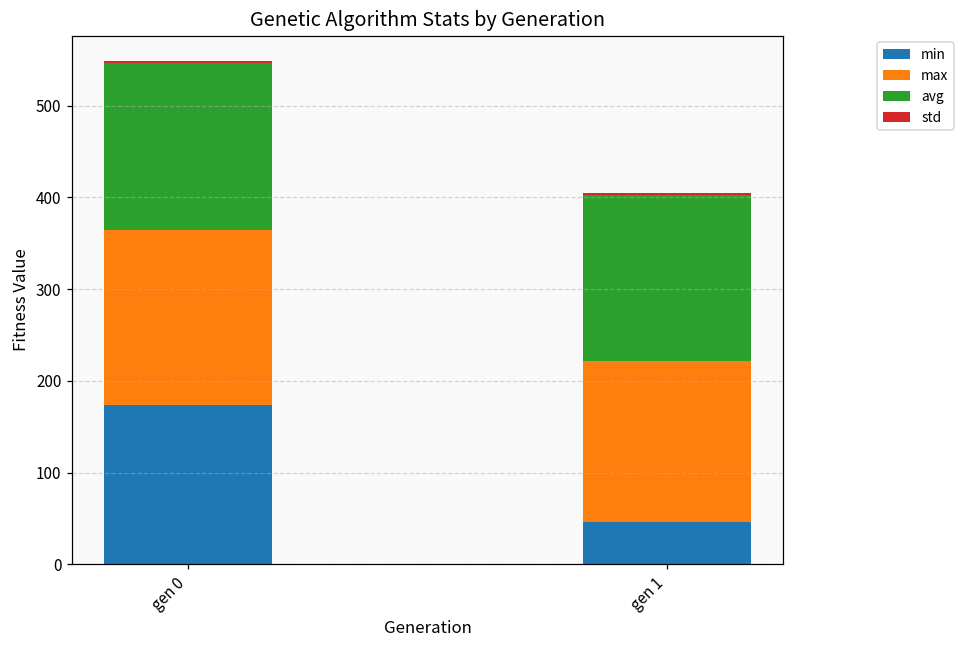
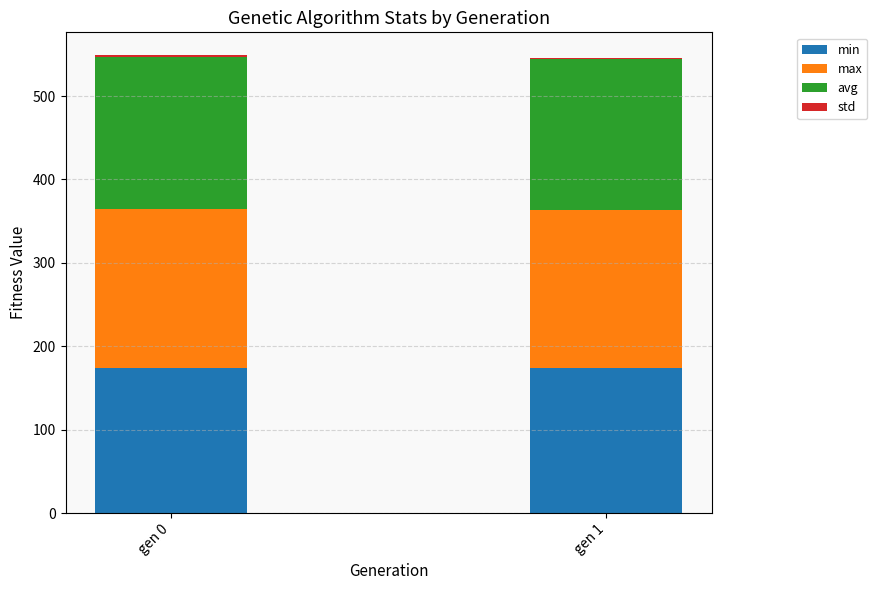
  {
    "min": {
      "gen 0": 170,
-     "gen 1": 50
+     "gen 1": 170
    },
    "max": {
      "gen 0": 190,
-     "gen 1": 180
+     "gen 1": 190
    },
    "avg": {
      "gen 0": 180,
      "gen 1": 180
    }
  }
